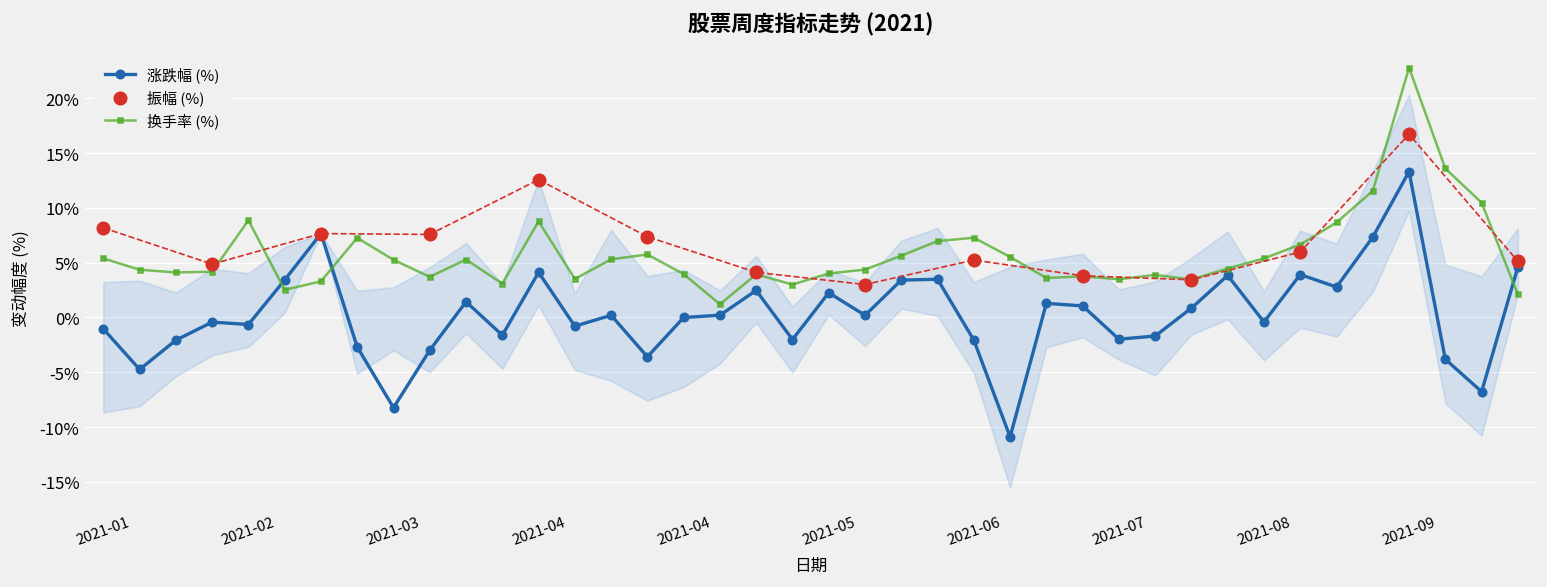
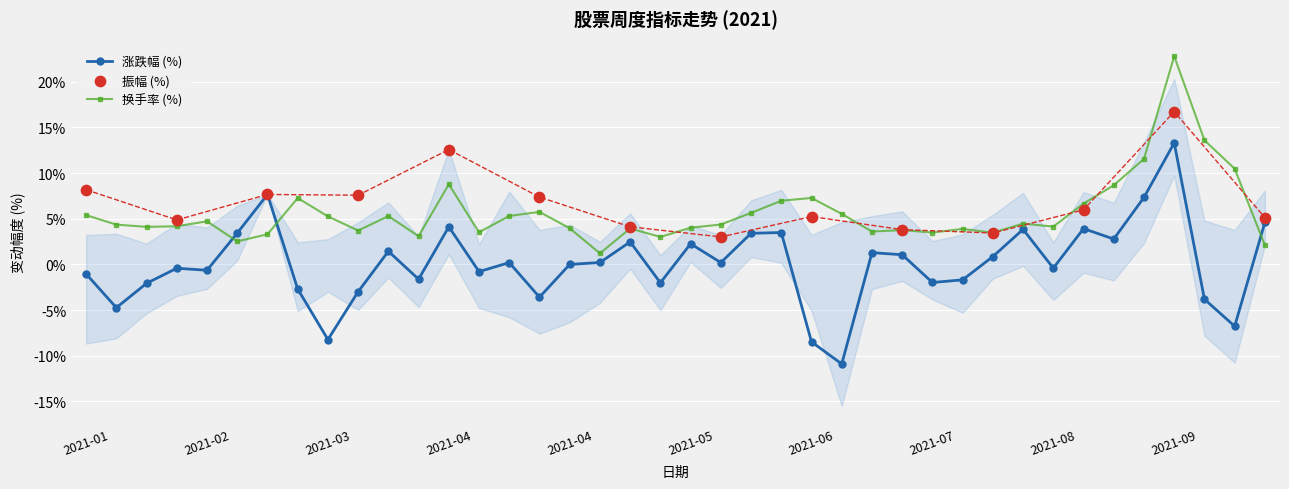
  {
    "涨跌幅 (%)": {
      "2021-01": "-1%",
      "2021-02": "-1%",
      "2021-03": "-8%",
      "2021-05": "2%",
-     "2021-06": "-2%",
+     "2021-06": "-8%",
      "2021-07": "-2%",
      "2021-08": "0%",
      "2021-09": "13%"
    },
    "振幅 (%)": {
      "2021-01": "8%",
      "2021-06": "5%",
      "2021-09": "17%"
    },
    "换手率 (%)": {
      "2021-01": "5%",
-     "2021-02": "9%",
+     "2021-02": "5%",
      "2021-03": "5%",
      "2021-06": "7%",
      "2021-07": "3%",
-     "2021-08": "5%",
+     "2021-08": "4%",
      "2021-09": "23%"
    }
  }
